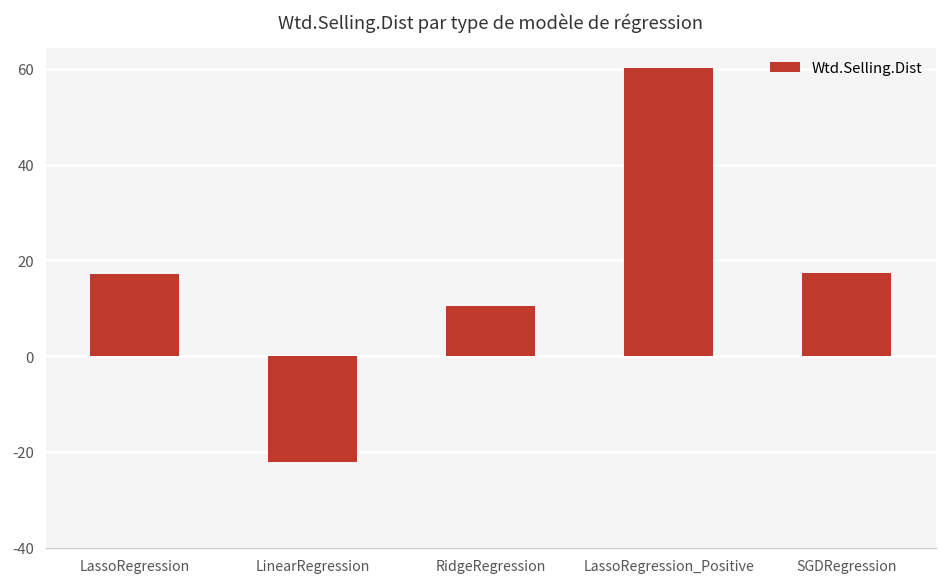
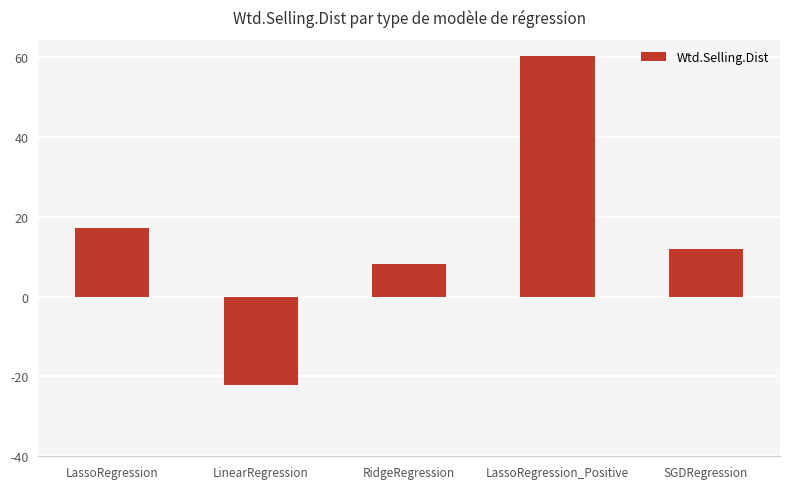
  {
    "LassoRegression": 17,
    "LinearRegression": -22,
-   "RidgeRegression": 10,
+   "RidgeRegression": 8,
    "LassoRegression_Positive": 60,
-   "SGDRegression": 17
+   "SGDRegression": 12
  }
